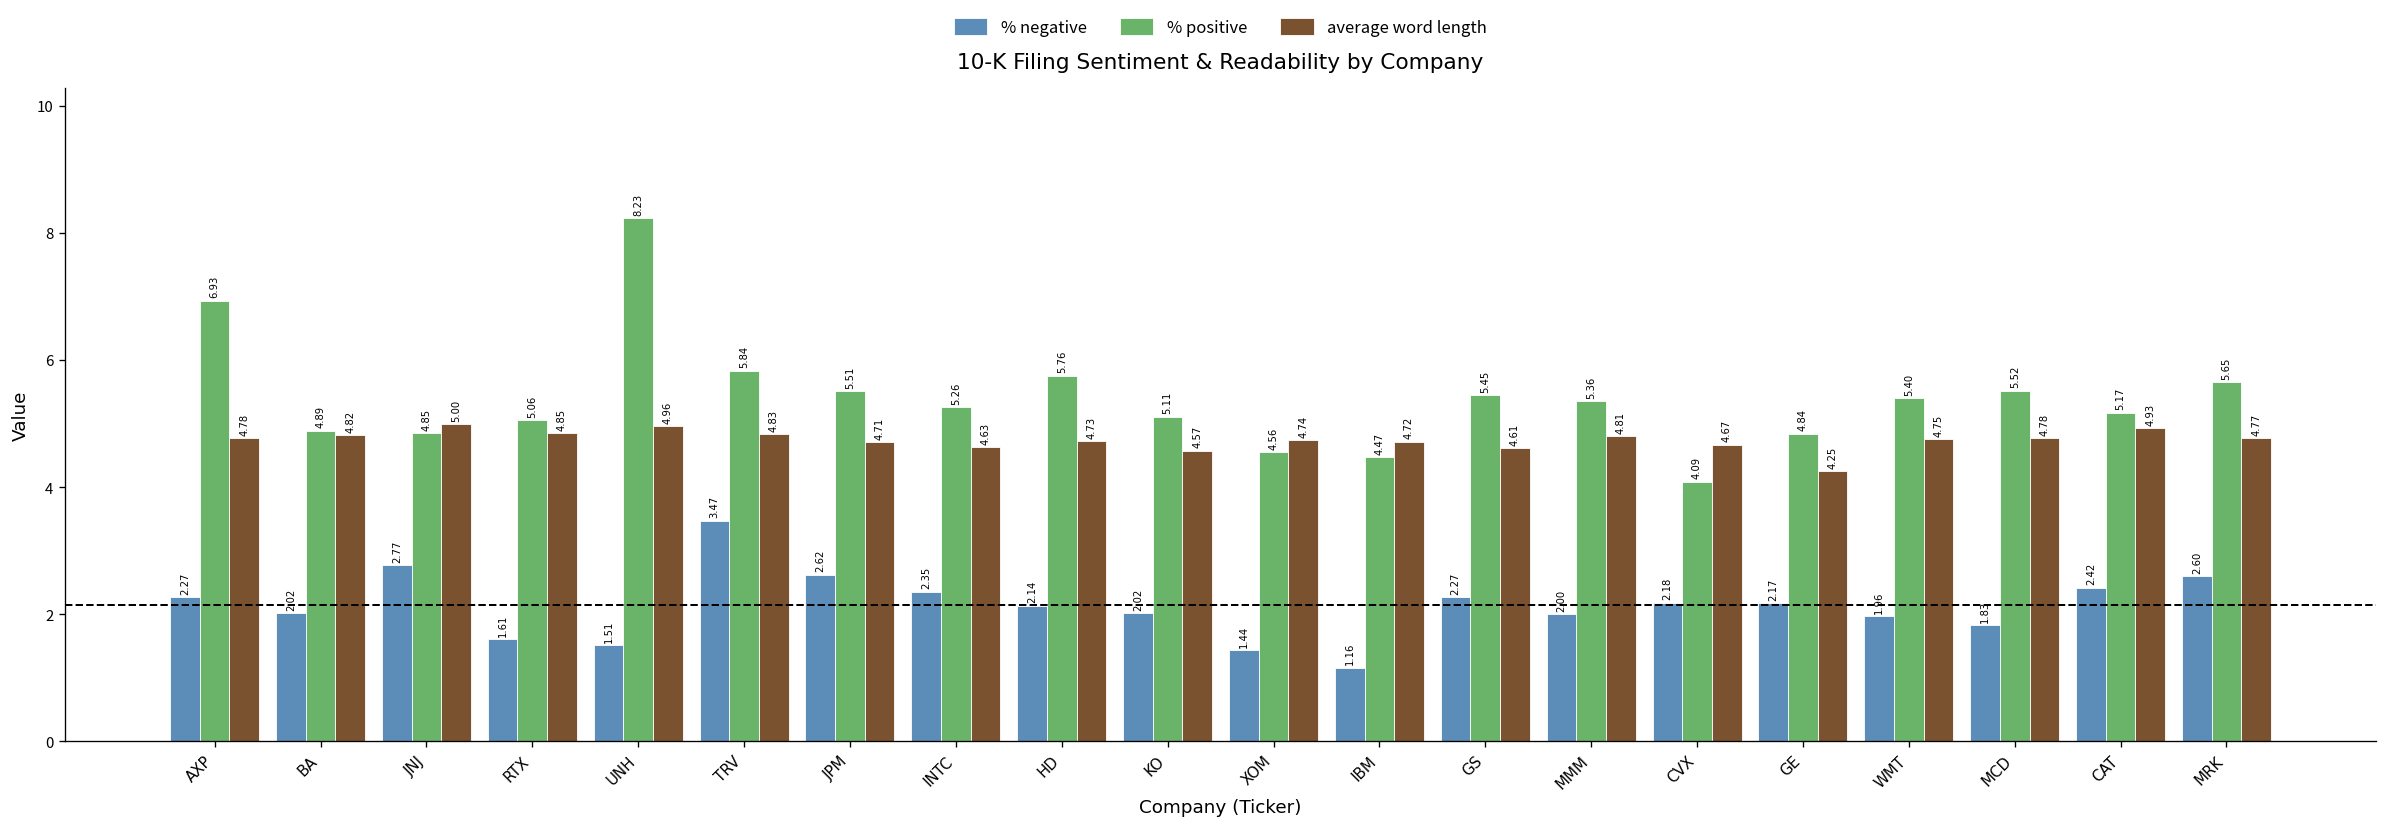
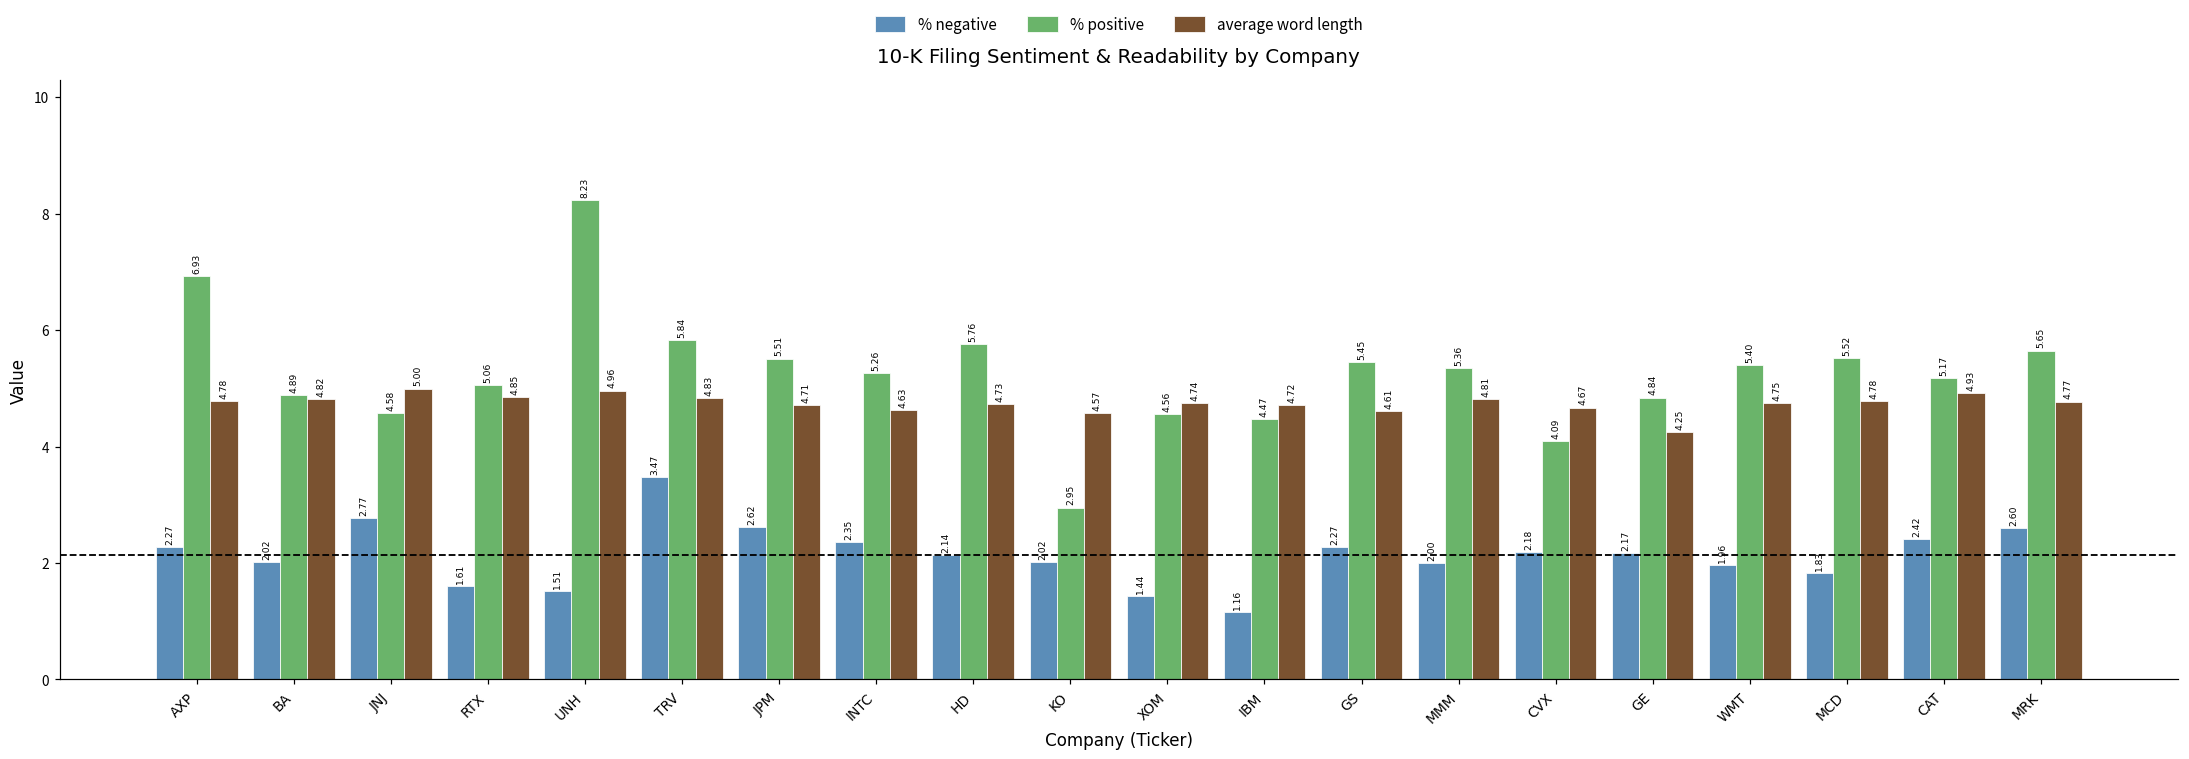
  {
    "% negative": {
      "AXP": 2.27,
      "BA": 2.02,
      "JNJ": 2.77,
      "RTX": 1.61,
      "UNH": 1.51,
      "TRV": 3.47,
      "JPM": 2.62,
      "INTC": 2.35,
      "HD": 2.14,
      "KO": 2.02,
      "XOM": 1.44,
      "IBM": 1.16,
      "GS": 2.27,
      "MMM": 2.00,
      "CVX": 2.18,
      "GE": 2.17,
      "WMT": 1.96,
      "MCD": 1.83,
      "CAT": 2.42,
      "MRK": 2.60
    },
    "% positive": {
      "AXP": 6.93,
      "BA": 4.89,
-     "JNJ": 4.85,
+     "JNJ": 4.58,
      "RTX": 5.06,
      "UNH": 8.23,
      "TRV": 5.84,
      "JPM": 5.51,
      "INTC": 5.26,
      "HD": 5.76,
-     "KO": 5.11,
+     "KO": 2.95,
      "XOM": 4.56,
      "IBM": 4.47,
      "GS": 5.45,
      "MMM": 5.36,
      "CVX": 4.09,
      "GE": 4.84,
      "WMT": 5.40,
      "MCD": 5.52,
      "CAT": 5.17,
      "MRK": 5.65
    },
    "average word length": {
      "AXP": 4.78,
      "BA": 4.82,
      "JNJ": 5.00,
      "RTX": 4.85,
      "UNH": 4.96,
      "TRV": 4.83,
      "JPM": 4.71,
      "INTC": 4.63,
      "HD": 4.73,
      "KO": 4.57,
      "XOM": 4.74,
      "IBM": 4.72,
      "GS": 4.61,
      "MMM": 4.81,
      "CVX": 4.67,
      "GE": 4.25,
      "WMT": 4.75,
      "MCD": 4.78,
      "CAT": 4.93,
      "MRK": 4.77
    }
  }
